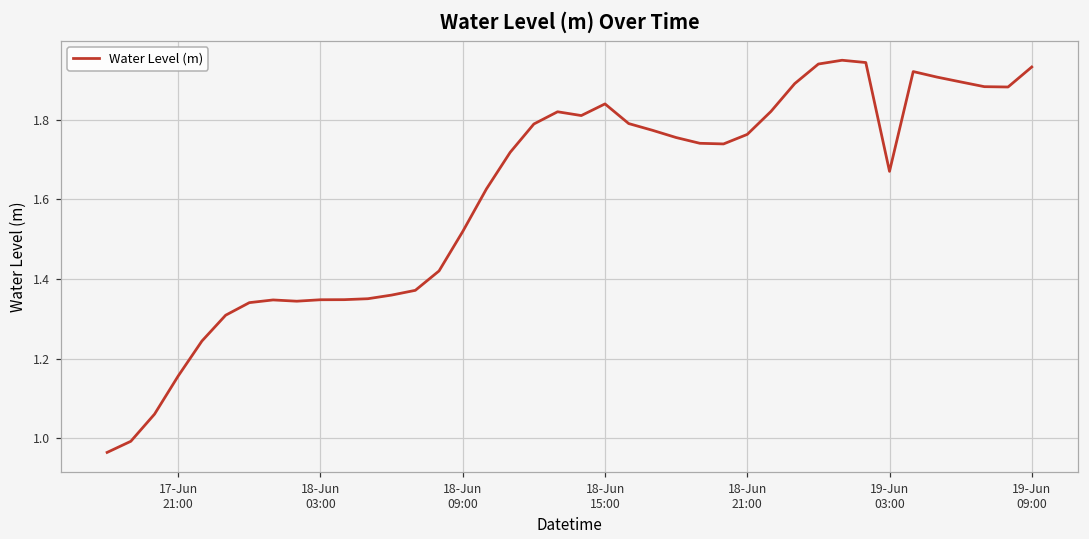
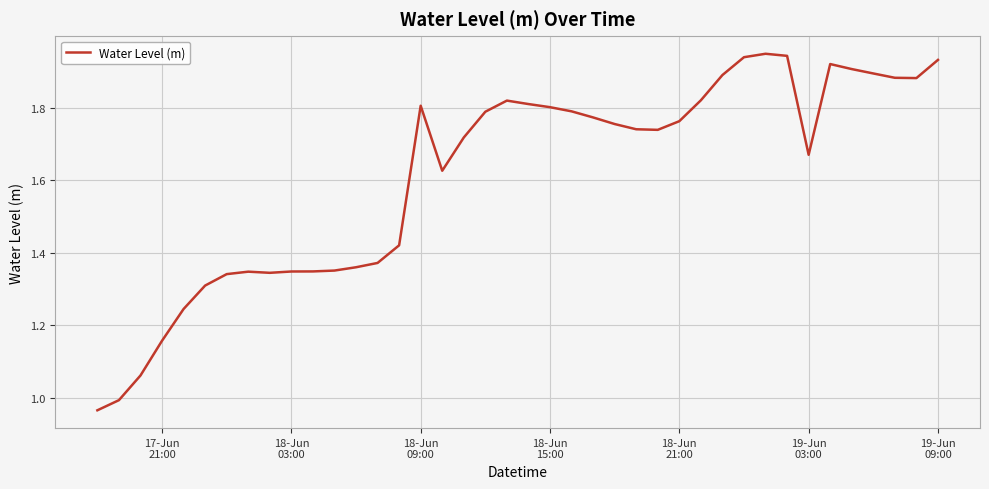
  {
    "17-Jun 21:00": 1.16,
    "18-Jun 03:00": 1.35,
-   "18-Jun 09:00": 1.52,
-   "18-Jun 15:00": 1.84,
+   "18-Jun 09:00": 1.81,
+   "18-Jun 15:00": 1.80,
    "18-Jun 21:00": 1.76,
    "19-Jun 03:00": 1.67,
    "19-Jun 09:00": 1.93
  }
